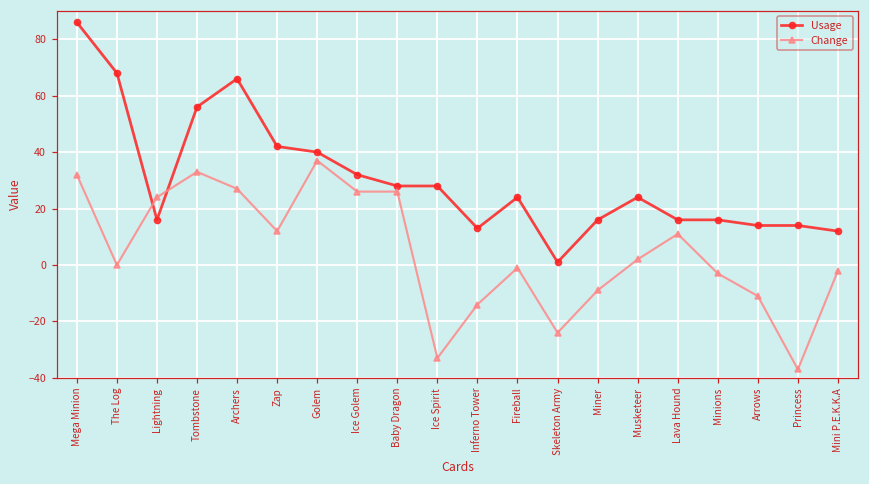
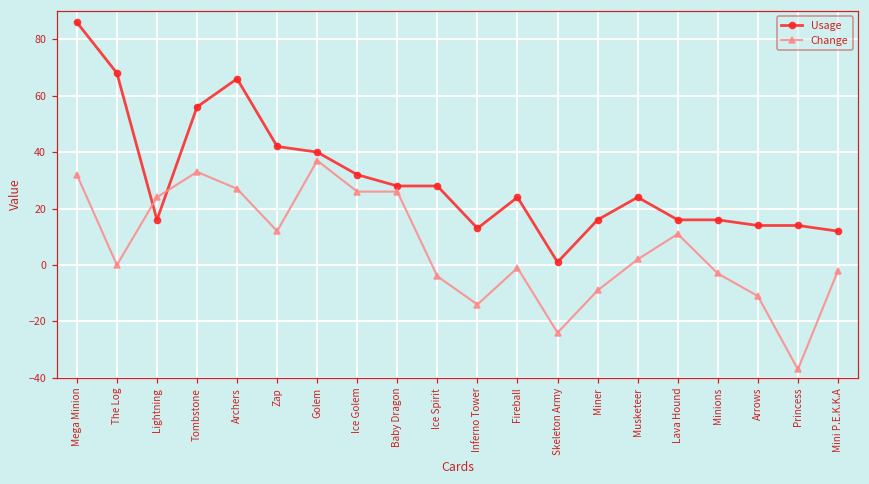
  {
    "Usage": {
      "Mega Minion": 86,
      "The Log": 68,
      "Lightning": 16,
      "Tombstone": 56,
      "Archers": 66,
      "Zap": 42,
      "Golem": 40,
      "Ice Golem": 32,
      "Baby Dragon": 28,
      "Ice Spirit": 28,
      "Inferno Tower": 13,
      "Fireball": 24,
      "Skeleton Army": 1,
      "Miner": 16,
      "Musketeer": 24,
      "Lava Hound": 16,
      "Minions": 16,
      "Arrows": 14,
      "Princess": 14,
      "Mini P.E.K.K.A": 12
    },
    "Change": {
      "Mega Minion": 32,
      "The Log": 0,
      "Lightning": 24,
      "Tombstone": 33,
      "Archers": 27,
      "Zap": 12,
      "Golem": 37,
      "Ice Golem": 26,
      "Baby Dragon": 26,
-     "Ice Spirit": -33,
+     "Ice Spirit": -4,
      "Inferno Tower": -14,
      "Fireball": -1,
      "Skeleton Army": -24,
      "Miner": -9,
      "Musketeer": 2,
      "Lava Hound": 11,
      "Minions": -3,
      "Arrows": -11,
      "Princess": -37,
      "Mini P.E.K.K.A": -2
    }
  }
